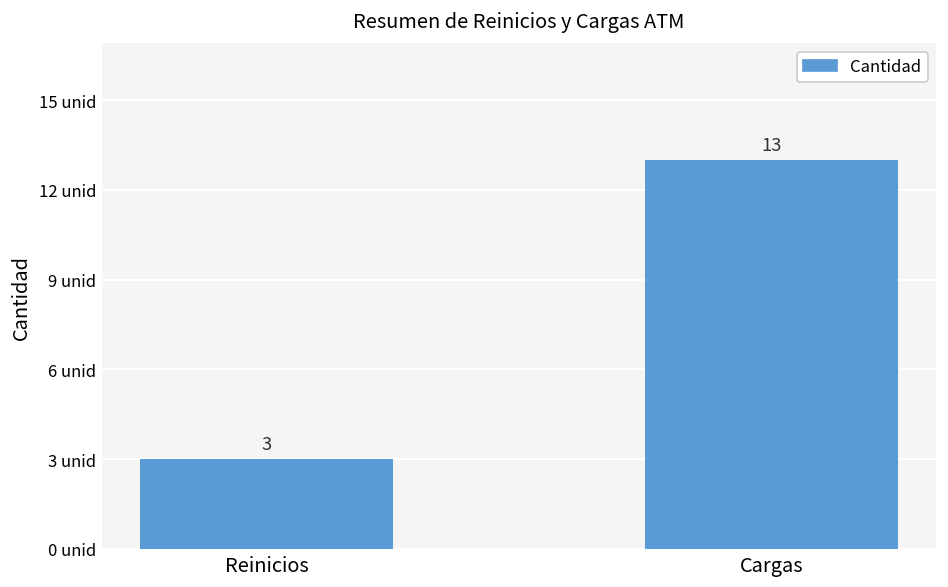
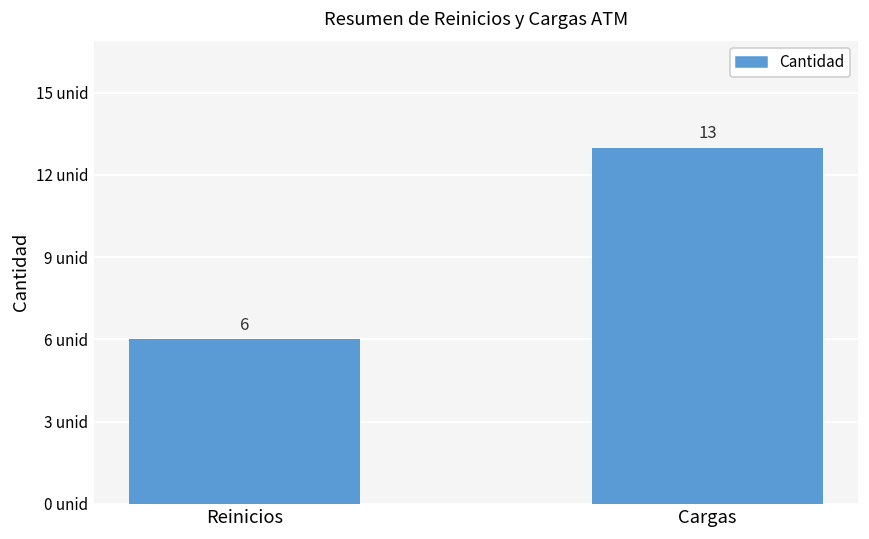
  {
-   "Reinicios": 3,
+   "Reinicios": 6,
    "Cargas": 13
  }
